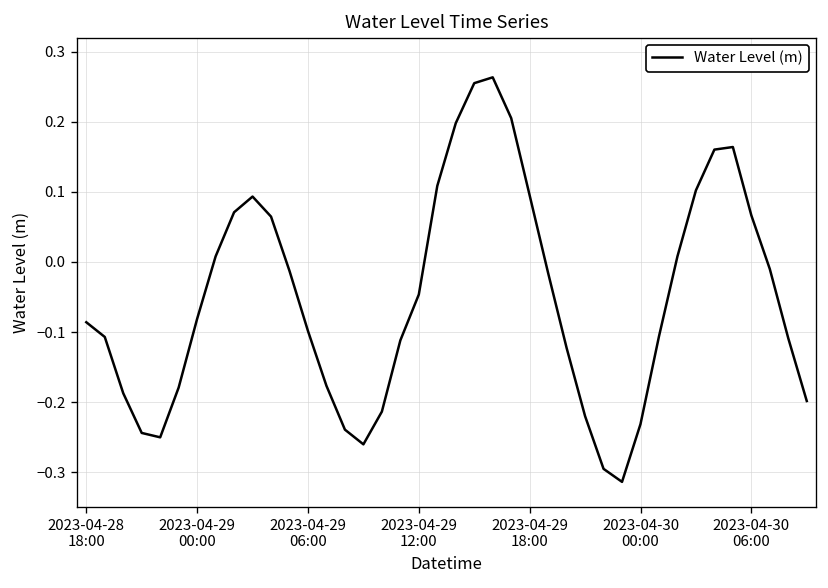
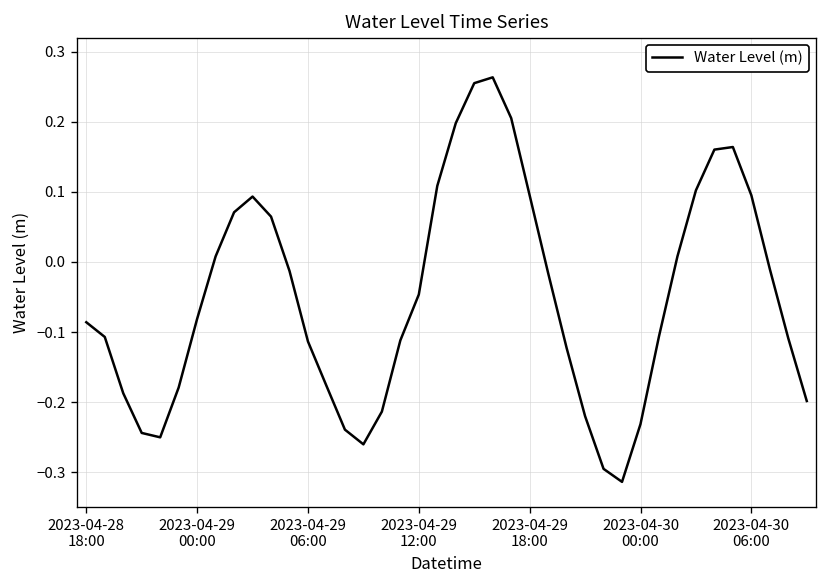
  {
    "2023-04-28 18:00": -0.09,
    "2023-04-29 00:00": -0.08,
-   "2023-04-29 06:00": -0.10,
+   "2023-04-29 06:00": -0.11,
    "2023-04-29 12:00": -0.05,
    "2023-04-29 18:00": 0.09,
    "2023-04-30 00:00": -0.23,
-   "2023-04-30 06:00": 0.07
+   "2023-04-30 06:00": 0.10
  }
